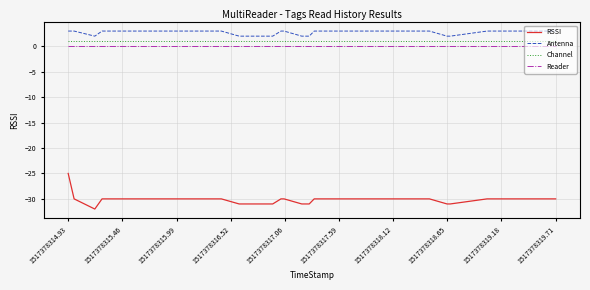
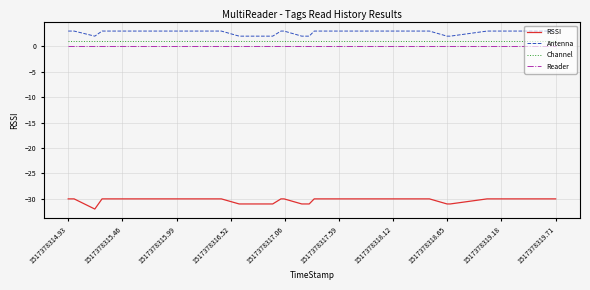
  {
    "RSSI": {
-     "1517378314.93": -25,
+     "1517378314.93": -30,
      "1517378319.71": -30
    },
    "Antenna": {
      "1517378314.93": 3
    },
    "Channel": {
      "1517378314.93": 1
    },
    "Reader": {
      "1517378314.93": 0
    }
  }
